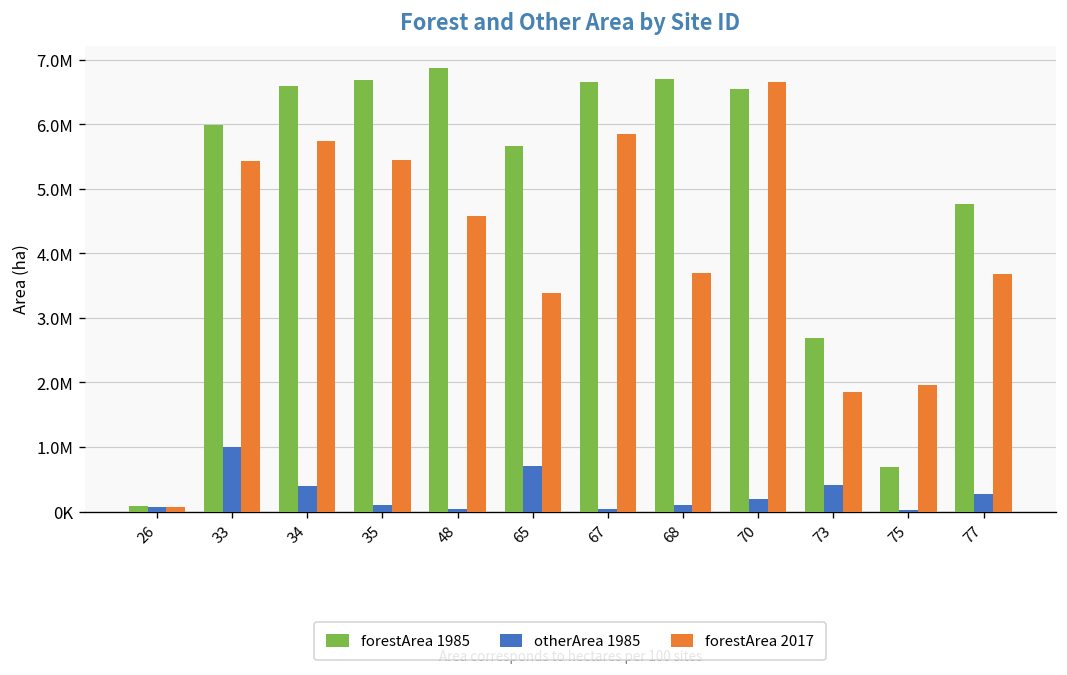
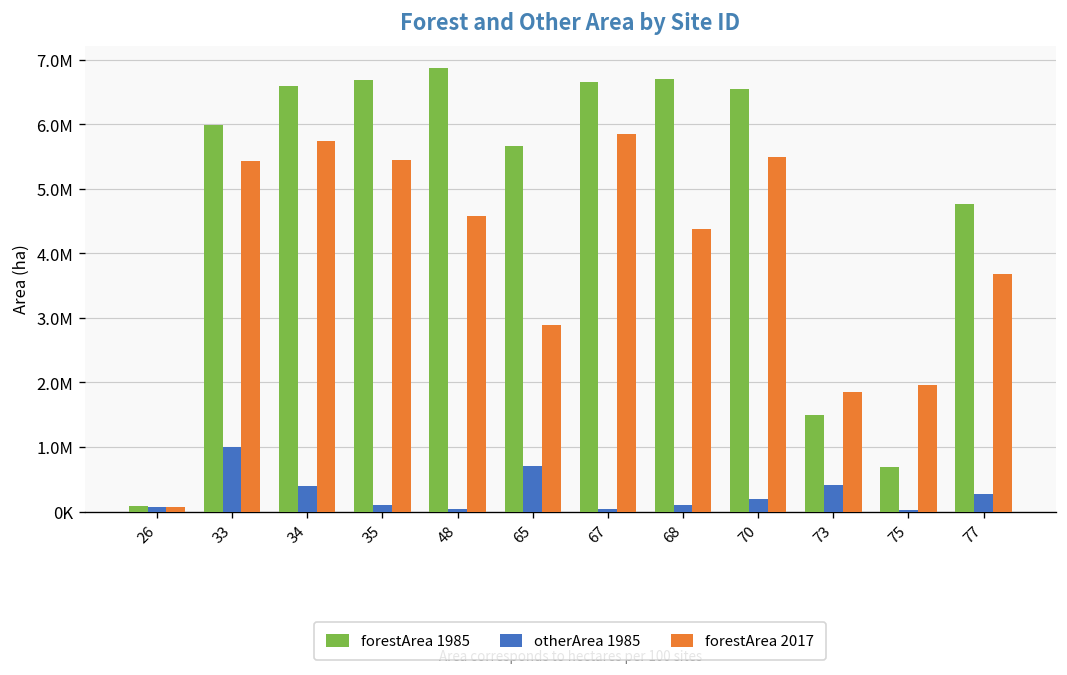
  {
    "forestArea 1985": {
      "26": 100000,
      "33": 6000000,
      "34": 6600000,
      "35": 6700000,
      "48": 6900000,
      "65": 5700000,
      "67": 6700000,
      "68": 6700000,
      "70": 6500000,
-     "73": 2700000,
+     "73": 1500000,
      "75": 700000,
      "77": 4800000
    },
    "otherArea 1985": {
      "26": 100000,
      "33": 1000000,
      "34": 400000,
      "35": 100000,
      "65": 700000,
      "68": 100000,
      "70": 200000,
      "73": 400000,
      "77": 300000
    },
    "forestArea 2017": {
      "26": 100000,
      "33": 5400000,
      "34": 5700000,
      "35": 5500000,
      "48": 4600000,
-     "65": 3400000,
+     "65": 2900000,
      "67": 5800000,
-     "68": 3700000,
-     "70": 6700000,
+     "68": 4400000,
+     "70": 5500000,
      "73": 1800000,
      "75": 2000000,
      "77": 3700000
    }
  }
